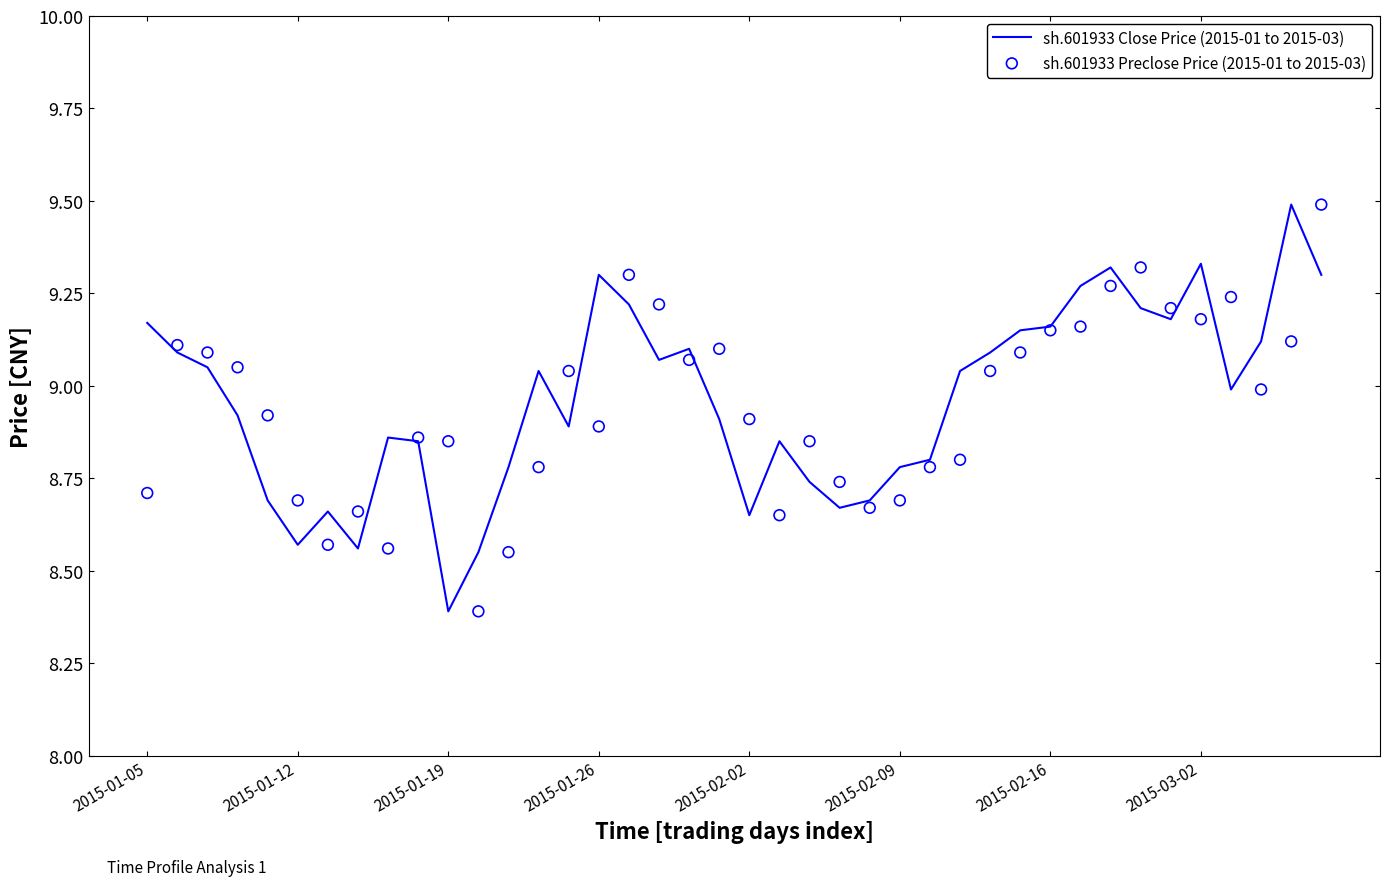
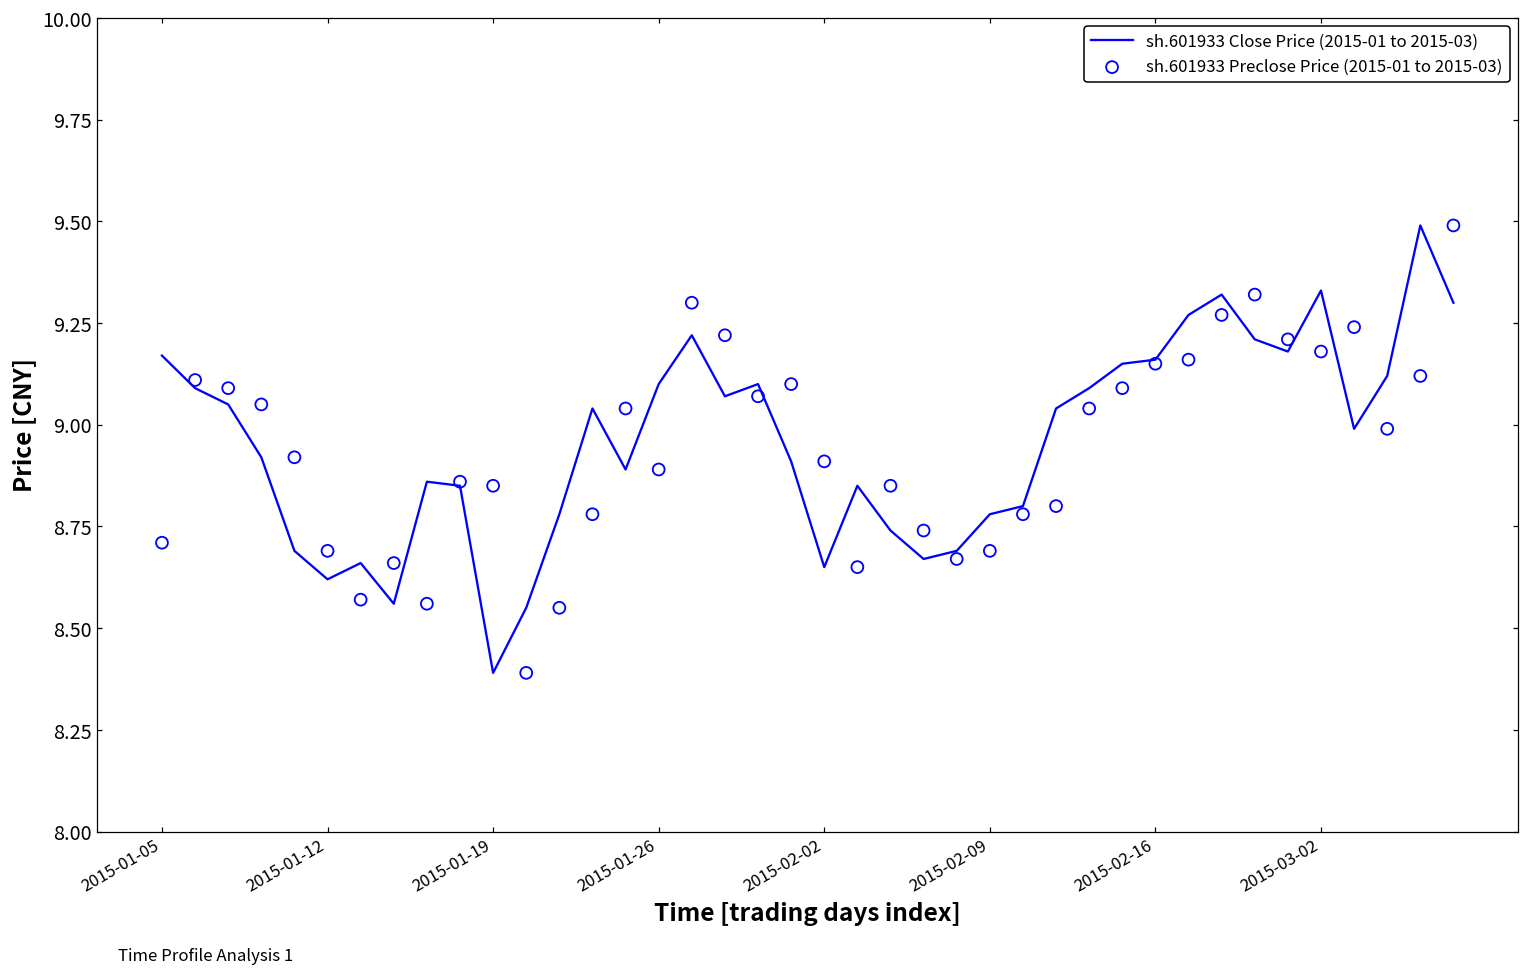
  {
    "sh.601933 Close Price (2015-01 to 2015-03)": {
      "2015-01-05": 9.17,
-     "2015-01-12": 8.57,
+     "2015-01-12": 8.62,
      "2015-01-19": 8.39,
-     "2015-01-26": 9.3,
+     "2015-01-26": 9.1,
      "2015-02-02": 8.65,
      "2015-02-09": 8.78,
      "2015-02-16": 9.16,
      "2015-03-02": 9.33
    }
  }
